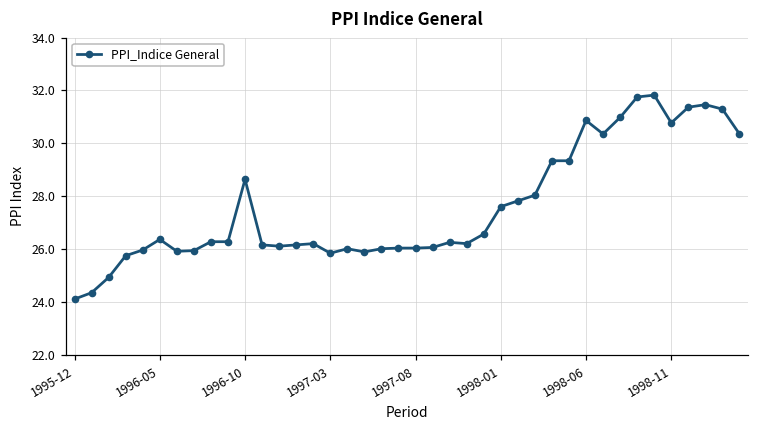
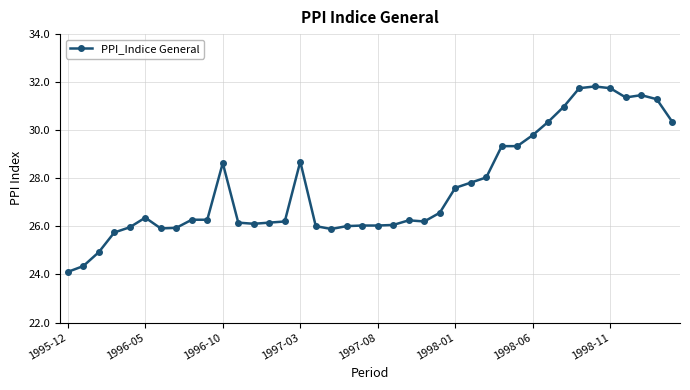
  {
    "1995-12": 24.1,
    "1996-05": 26.4,
    "1996-10": 28.6,
-   "1997-03": 25.8,
+   "1997-03": 28.7,
    "1997-08": 26.0,
    "1998-01": 27.6,
-   "1998-06": 30.9,
-   "1998-11": 30.8
+   "1998-06": 29.8,
+   "1998-11": 31.8
  }
